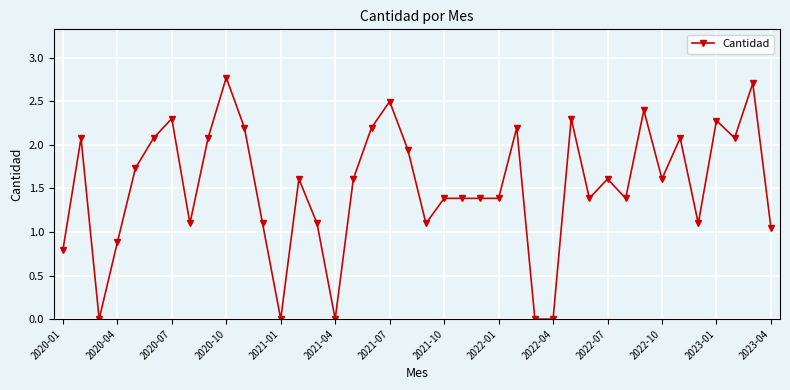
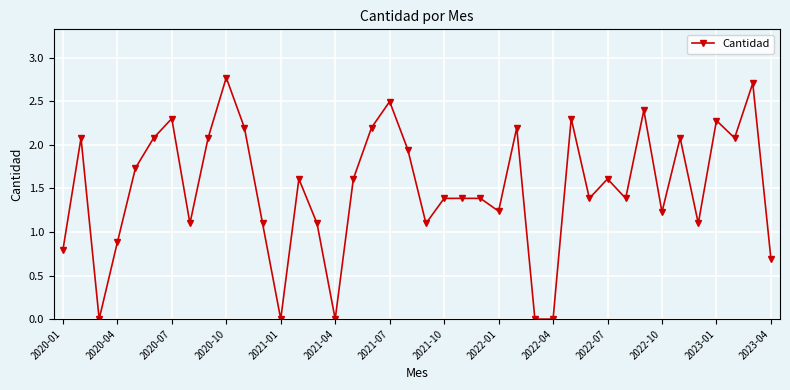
  {
    "2020-01": 0.8,
    "2020-04": 0.9,
    "2020-07": 2.3,
    "2020-10": 2.8,
    "2021-01": 0.0,
    "2021-04": 0.0,
    "2021-07": 2.5,
    "2021-10": 1.4,
-   "2022-01": 1.4,
+   "2022-01": 1.2,
    "2022-04": 0.0,
    "2022-07": 1.6,
-   "2022-10": 1.6,
+   "2022-10": 1.2,
    "2023-01": 2.3,
-   "2023-04": 1.1
+   "2023-04": 0.7
  }
